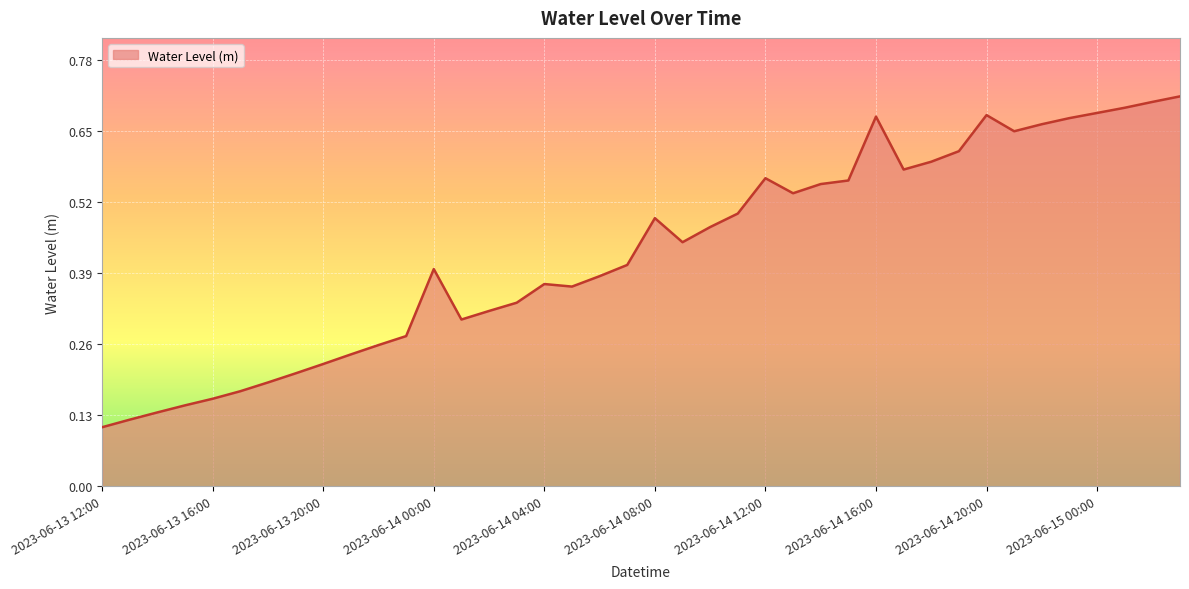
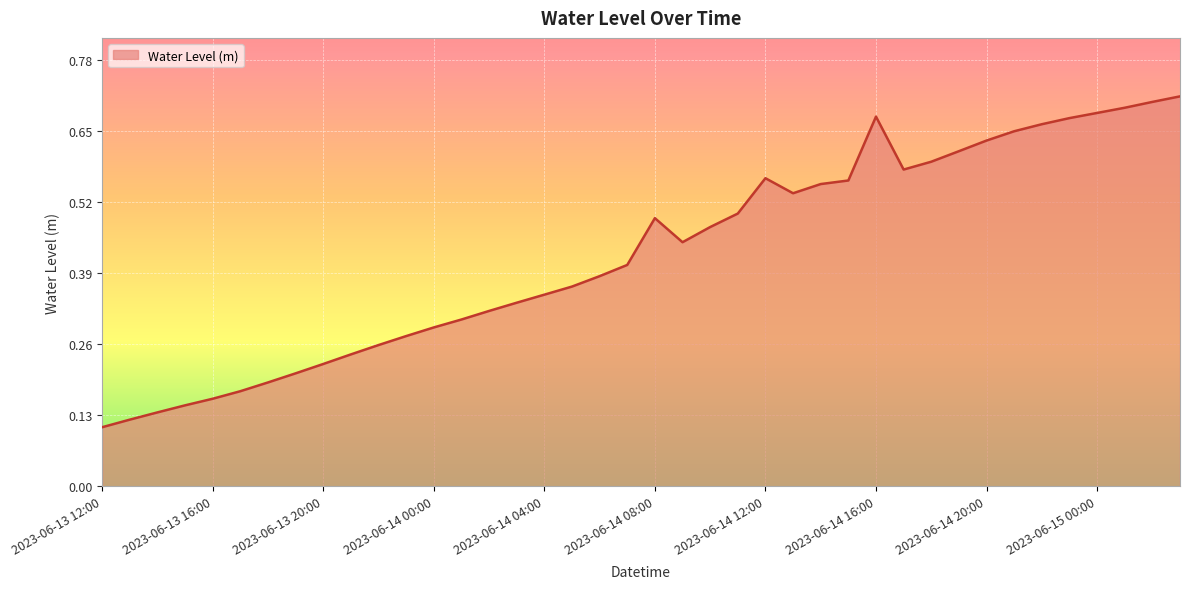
  {
    "2023-06-13 12:00": 0.11,
    "2023-06-13 16:00": 0.16,
    "2023-06-13 20:00": 0.22,
-   "2023-06-14 00:00": 0.40,
-   "2023-06-14 04:00": 0.37,
+   "2023-06-14 00:00": 0.29,
+   "2023-06-14 04:00": 0.35,
    "2023-06-14 08:00": 0.49,
    "2023-06-14 12:00": 0.56,
    "2023-06-14 16:00": 0.68,
-   "2023-06-14 20:00": 0.68,
+   "2023-06-14 20:00": 0.63,
    "2023-06-15 00:00": 0.68
  }
